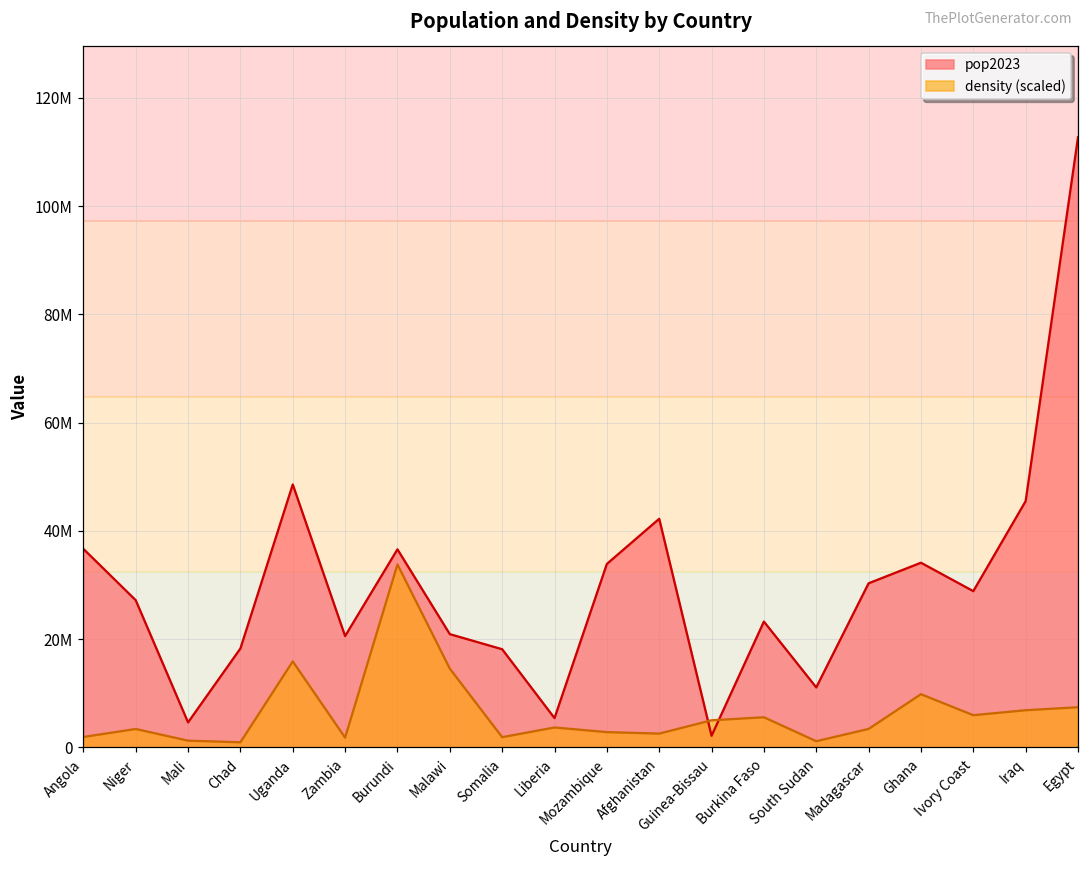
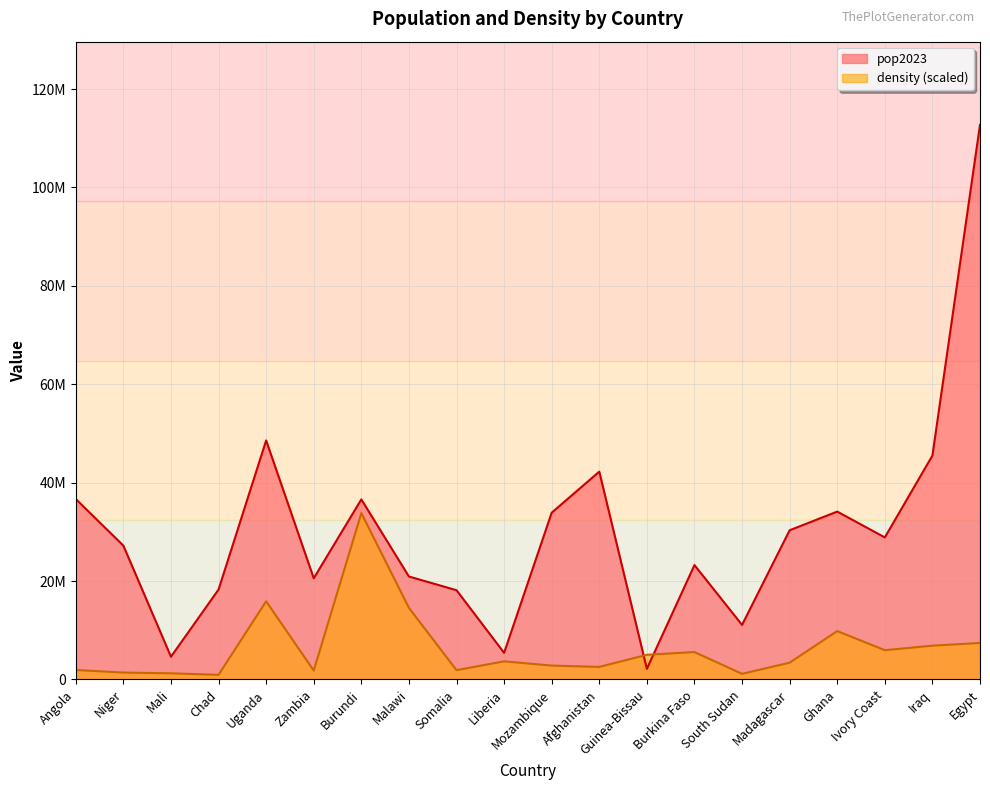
  {
    "pop2023": {
      "Angola": 37000000,
      "Niger": 27000000,
      "Mali": 5000000,
      "Chad": 18000000,
      "Uganda": 49000000,
      "Zambia": 21000000,
      "Burundi": 37000000,
      "Malawi": 21000000,
      "Somalia": 18000000,
      "Liberia": 5000000,
      "Mozambique": 34000000,
      "Afghanistan": 42000000,
      "Guinea-Bissau": 2000000,
      "Burkina Faso": 23000000,
      "South Sudan": 11000000,
      "Madagascar": 30000000,
      "Ghana": 34000000,
      "Ivory Coast": 29000000,
      "Iraq": 46000000,
      "Egypt": 113000000
    },
    "density (scaled)": {
      "Angola": 2000000,
-     "Niger": 3000000,
+     "Niger": 1000000,
      "Mali": 1000000,
      "Chad": 1000000,
      "Uganda": 16000000,
      "Zambia": 2000000,
      "Burundi": 34000000,
      "Malawi": 15000000,
      "Somalia": 2000000,
      "Liberia": 4000000,
      "Mozambique": 3000000,
      "Afghanistan": 3000000,
      "Guinea-Bissau": 5000000,
      "Burkina Faso": 6000000,
      "South Sudan": 1000000,
      "Madagascar": 3000000,
      "Ghana": 10000000,
      "Ivory Coast": 6000000,
      "Iraq": 7000000,
      "Egypt": 7000000
    }
  }
